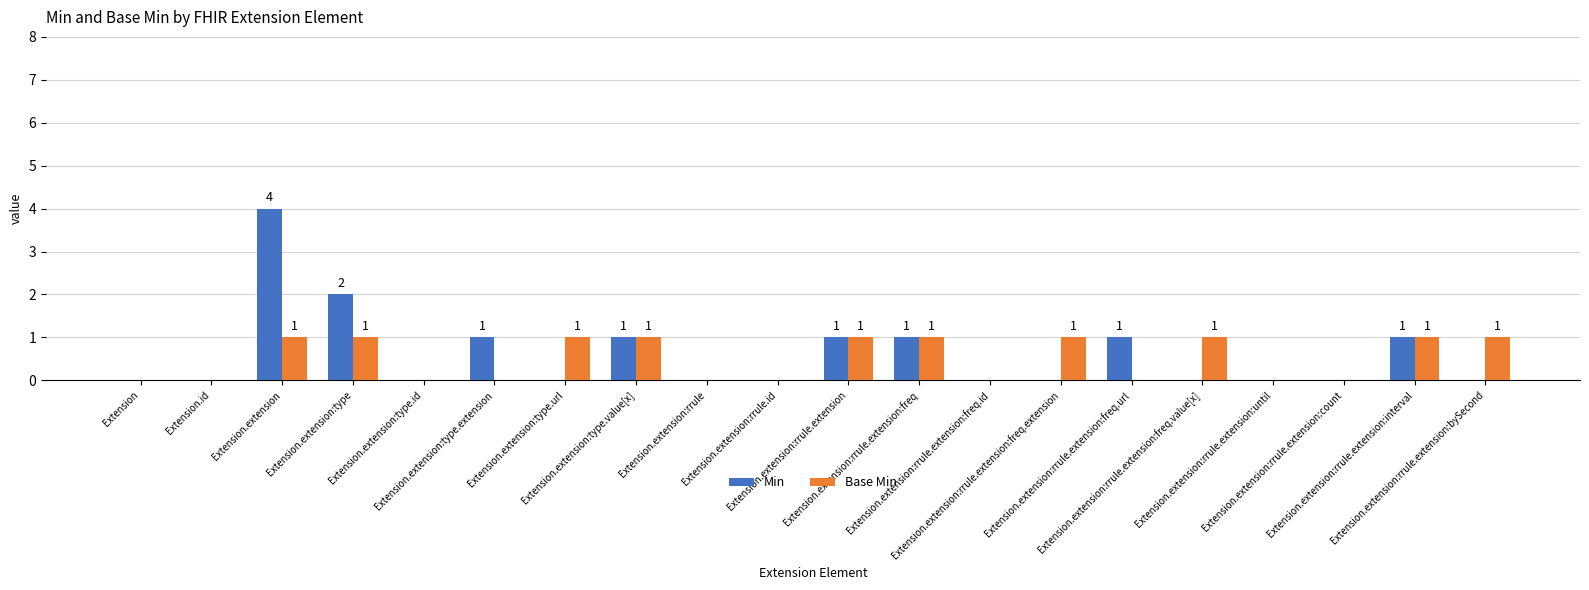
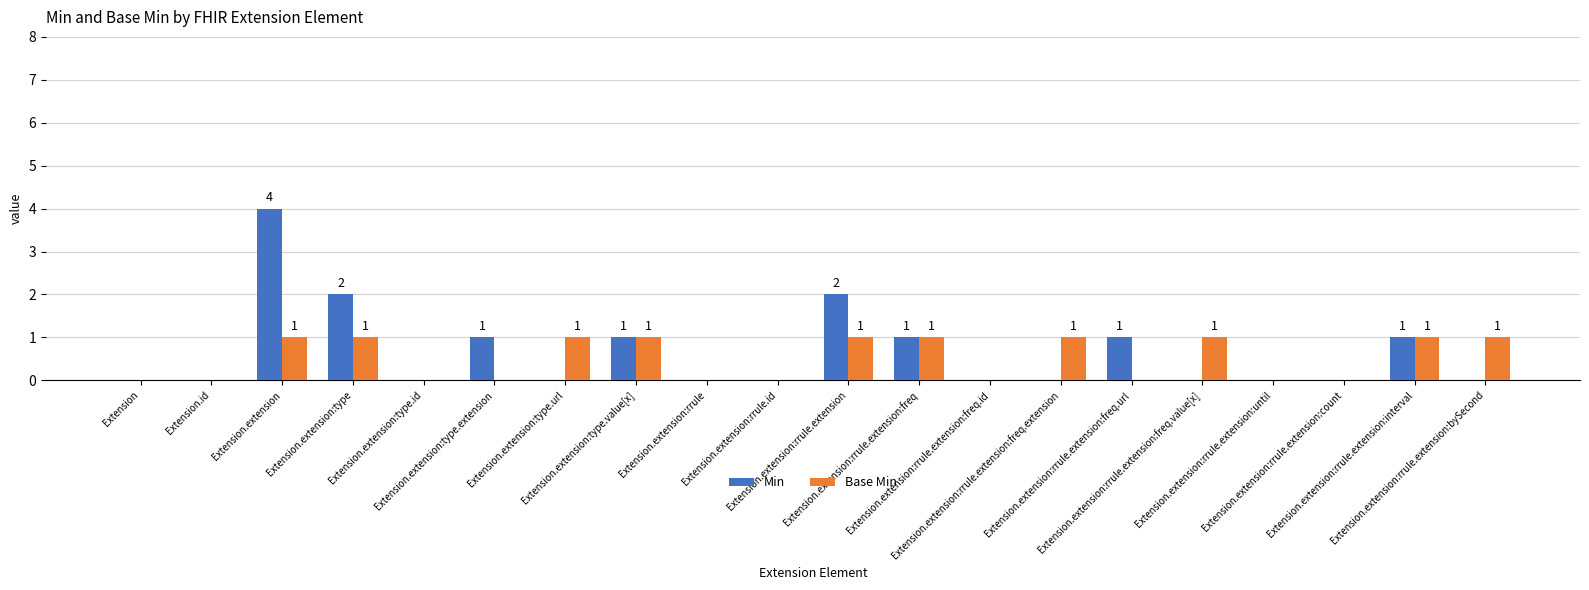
  {
    "Min": {
      "Extension.extension": 4,
      "Extension.extension:type": 2,
      "Extension.extension:type.extension": 1,
      "Extension.extension:type.value[x]": 1,
-     "Extension.extension:rrule.extension": 1,
+     "Extension.extension:rrule.extension": 2,
      "Extension.extension:rrule.extension:freq": 1,
      "Extension.extension:rrule.extension:freq.url": 1,
      "Extension.extension:rrule.extension:interval": 1
    },
    "Base Min": {
      "Extension.extension": 1,
      "Extension.extension:type": 1,
      "Extension.extension:type.url": 1,
      "Extension.extension:type.value[x]": 1,
      "Extension.extension:rrule.extension": 1,
      "Extension.extension:rrule.extension:freq": 1,
      "Extension.extension:rrule.extension:freq.extension": 1,
      "Extension.extension:rrule.extension:freq.value[x]": 1,
      "Extension.extension:rrule.extension:interval": 1,
      "Extension.extension:rrule.extension:bySecond": 1
    }
  }
